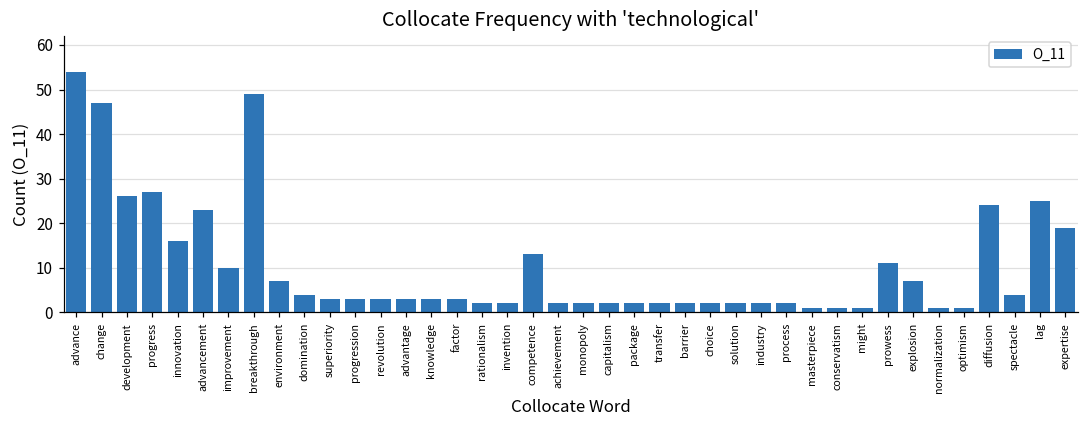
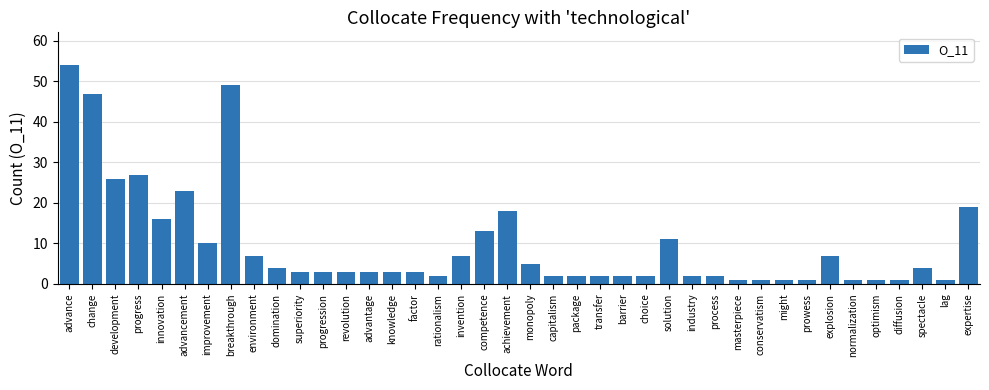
  {
    "advance": 54,
    "change": 47,
    "development": 26,
    "progress": 27,
    "innovation": 16,
    "advancement": 23,
    "improvement": 10,
    "breakthrough": 49,
    "environment": 7,
    "domination": 4,
    "superiority": 3,
    "progression": 3,
    "revolution": 3,
    "advantage": 3,
    "knowledge": 3,
    "factor": 3,
    "rationalism": 2,
-   "invention": 2,
+   "invention": 7,
    "competence": 13,
-   "achievement": 2,
-   "monopoly": 2,
+   "achievement": 18,
+   "monopoly": 5,
    "capitalism": 2,
    "package": 2,
    "transfer": 2,
    "barrier": 2,
    "choice": 2,
-   "solution": 2,
+   "solution": 11,
    "industry": 2,
    "process": 2,
    "masterpiece": 1,
    "conservatism": 1,
    "might": 1,
-   "prowess": 11,
+   "prowess": 1,
    "explosion": 7,
    "normalization": 1,
    "optimism": 1,
-   "diffusion": 24,
+   "diffusion": 1,
    "spectacle": 4,
-   "lag": 25,
+   "lag": 1,
    "expertise": 19
  }
